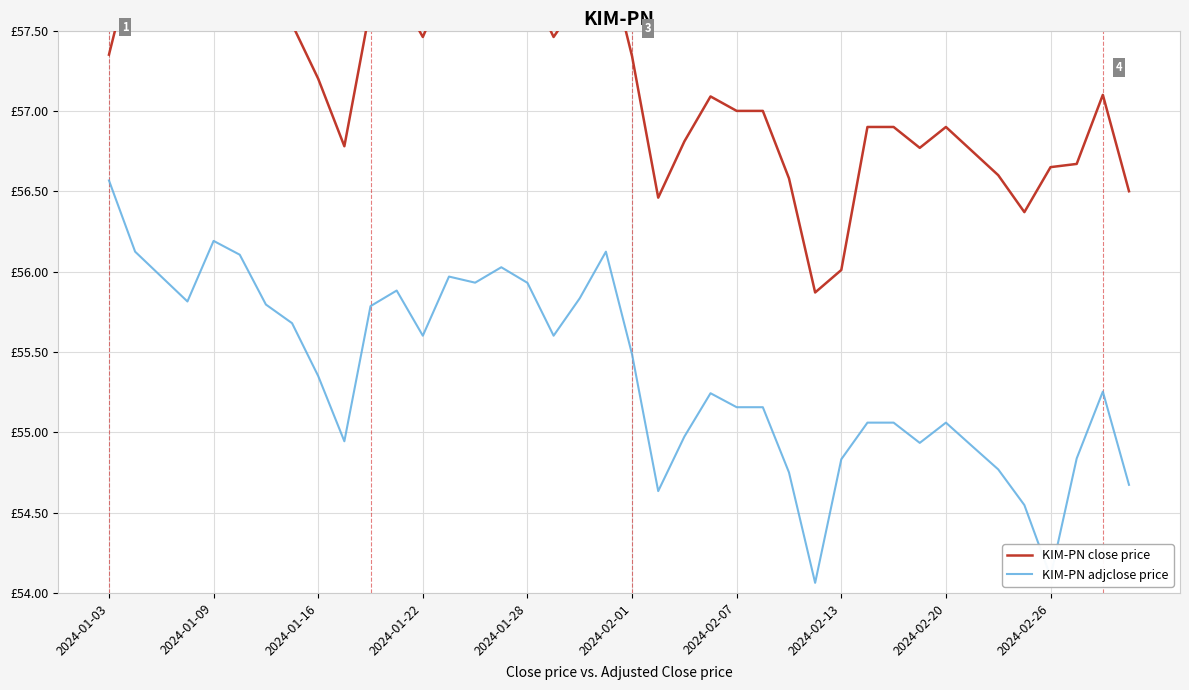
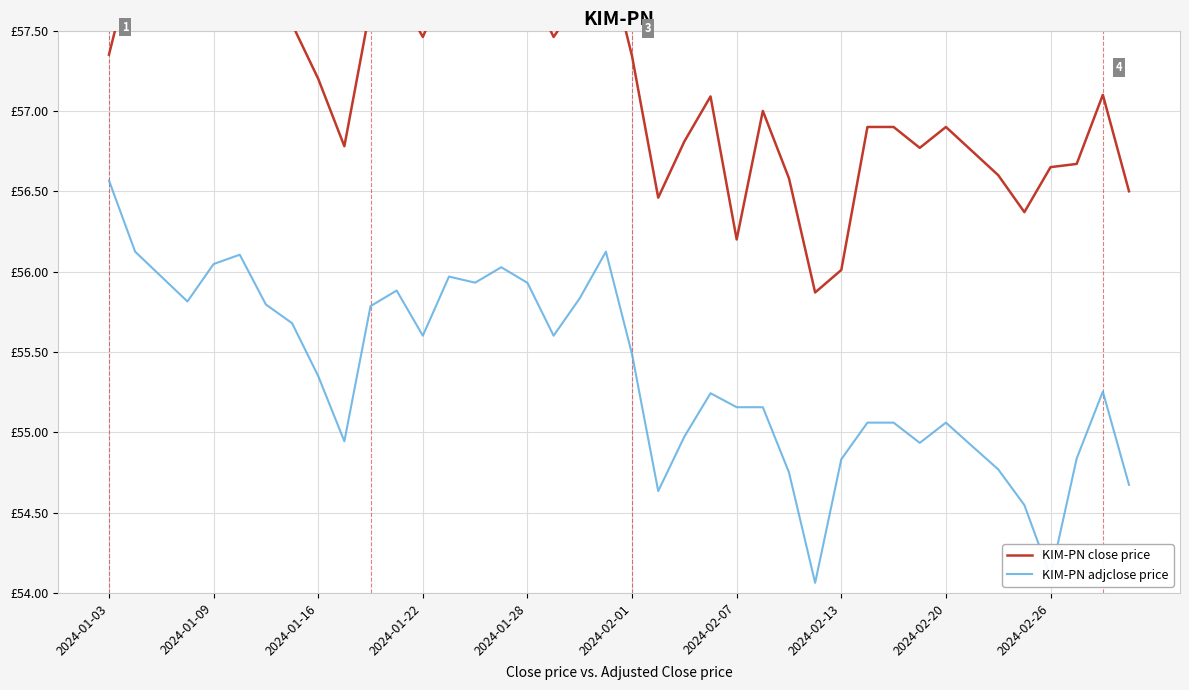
  {
    "KIM-PN close price": {
      "2024-01-16": "£57.2",
      "2024-01-22": "£57.46",
-     "2024-02-07": "£57.0",
+     "2024-02-07": "£56.2",
      "2024-02-13": "£56.0",
      "2024-02-20": "£56.9",
      "2024-02-26": "£56.65"
    },
    "KIM-PN adjclose price": {
      "2024-01-03": "£56.57",
-     "2024-01-09": "£56.19",
+     "2024-01-09": "£56.05",
      "2024-01-16": "£55.35",
      "2024-01-22": "£55.60",
      "2024-01-28": "£55.93",
      "2024-02-01": "£55.49",
      "2024-02-07": "£55.16",
      "2024-02-13": "£54.83",
      "2024-02-20": "£55.06"
    }
  }
